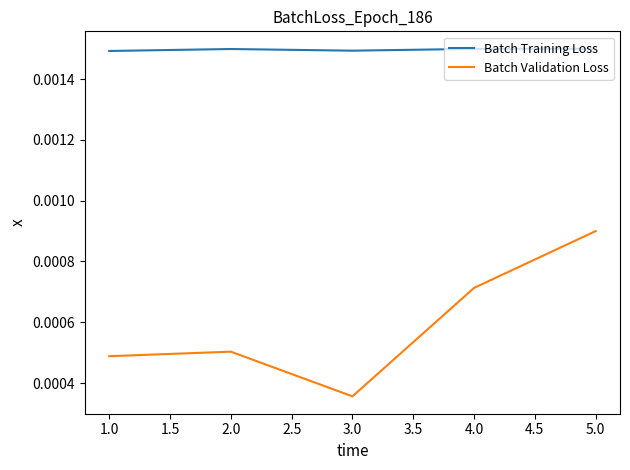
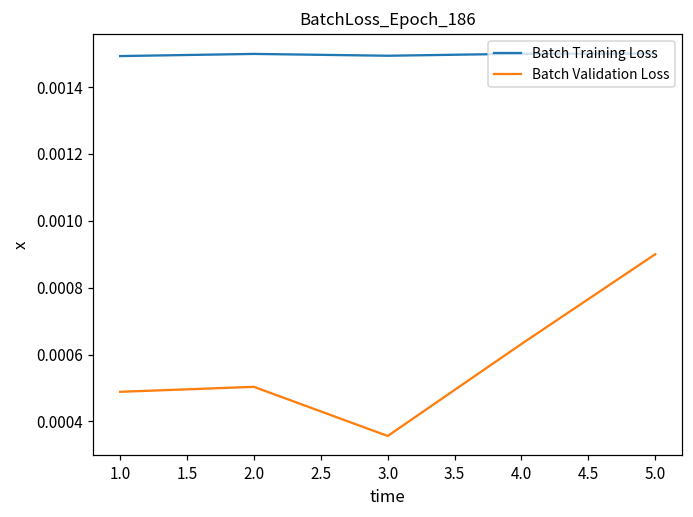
  {
    "Batch Training Loss": {
      "1.0": 0.00149,
      "2.0": 0.00150,
      "3.0": 0.00149
    },
    "Batch Validation Loss": {
      "1.0": 0.00049,
      "2.0": 0.00050,
      "3.0": 0.00036,
-     "4.0": 0.00071,
+     "4.0": 0.00063,
      "5.0": 0.00090
    }
  }
